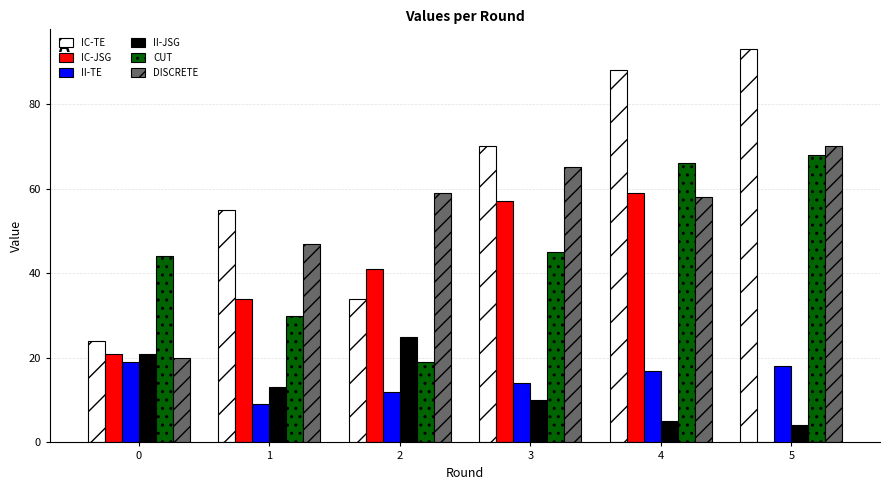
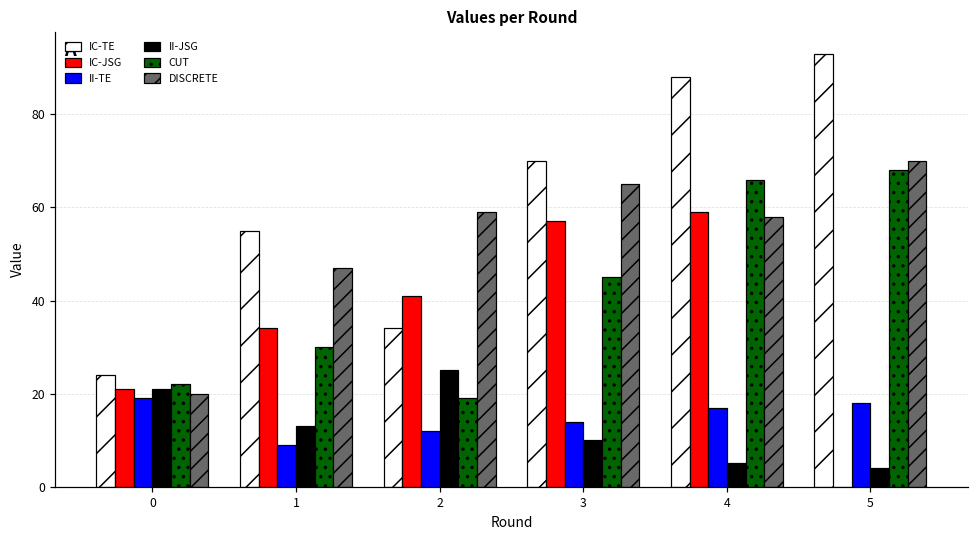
  {
    "IC-TE": {
      "0": 24,
      "1": 55,
      "2": 34,
      "3": 70,
      "4": 88,
      "5": 93
    },
    "IC-JSG": {
      "0": 21,
      "1": 34,
      "2": 41,
      "3": 57,
      "4": 59,
      "5": 0
    },
    "II-TE": {
      "0": 19,
      "1": 9,
      "2": 12,
      "3": 14,
      "4": 17,
      "5": 18
    },
    "II-JSG": {
      "0": 21,
      "1": 13,
      "2": 25,
      "3": 10,
      "4": 5,
      "5": 4
    },
    "CUT": {
-     "0": 44,
+     "0": 22,
      "1": 30,
      "2": 19,
      "3": 45,
      "4": 66,
      "5": 68
    },
    "DISCRETE": {
      "0": 20,
      "1": 47,
      "2": 59,
      "3": 65,
      "4": 58,
      "5": 70
    }
  }
